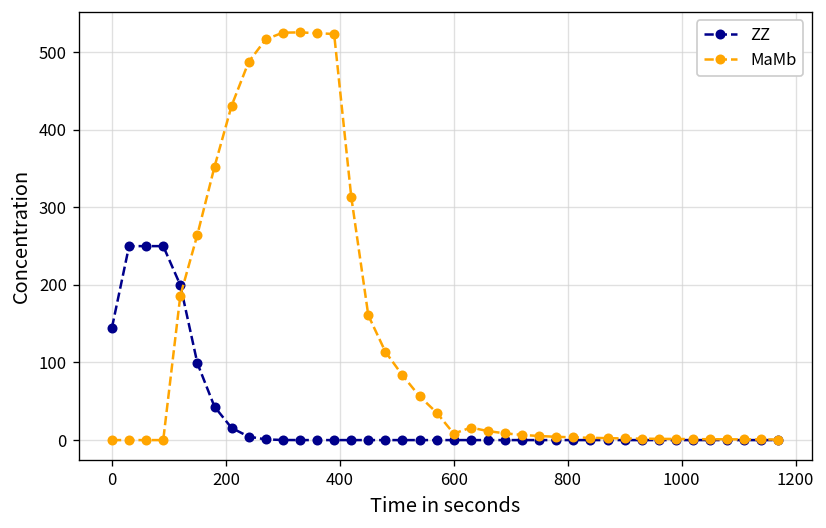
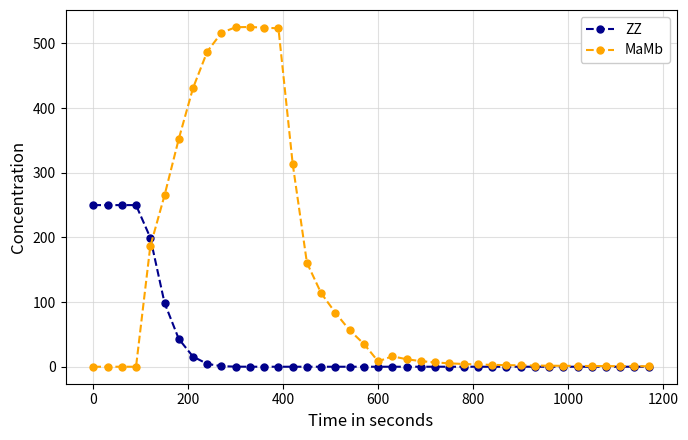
  {
    "ZZ": {
-     "0": 150,
+     "0": 250,
      "600": 0
    },
    "MaMb": {
      "0": 0,
      "600": 10
    }
  }
